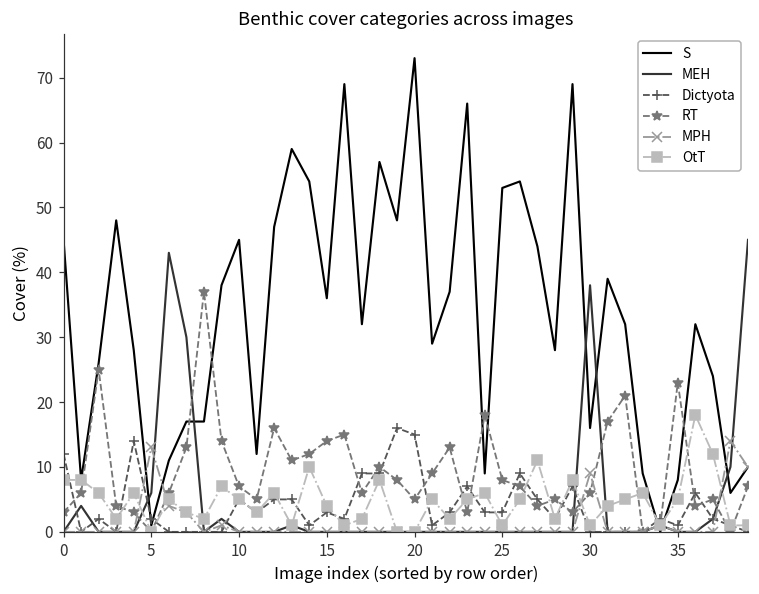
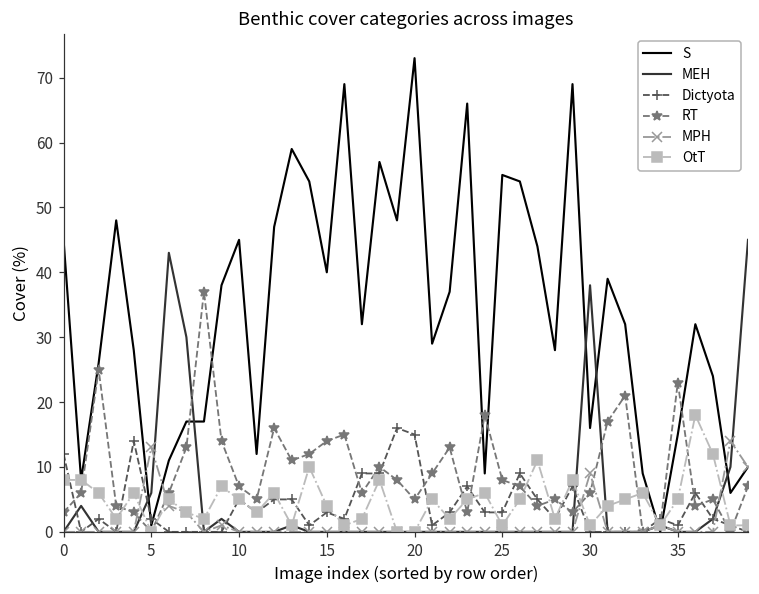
  {
    "S": {
      "0": 45,
      "5": 1,
      "10": 45,
-     "15": 36,
+     "15": 40,
      "20": 73,
-     "25": 53,
+     "25": 55,
      "30": 16,
-     "35": 8
+     "35": 15
    }
  }
